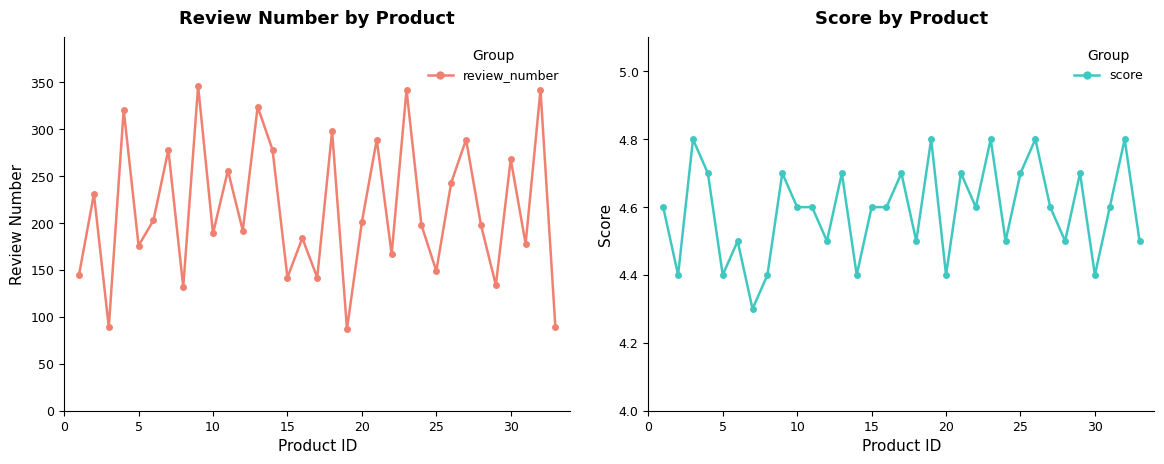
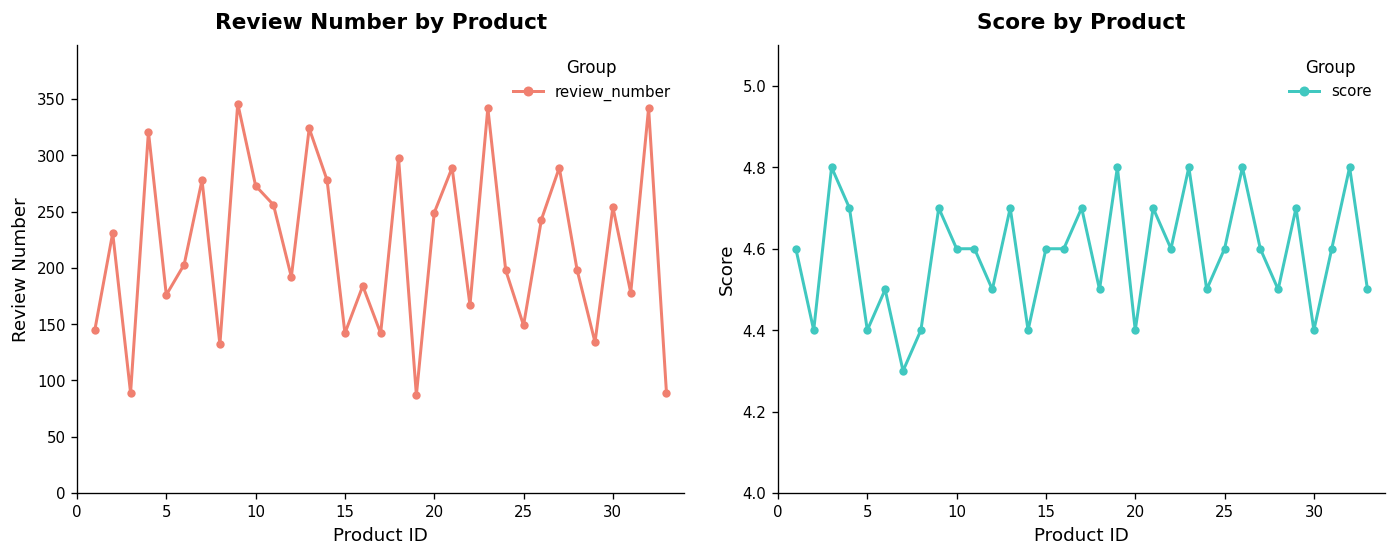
  {
    "Review Number by Product": {
      "5": 180,
-     "10": 190,
+     "10": 270,
      "15": 140,
-     "20": 200,
+     "20": 250,
      "25": 150,
-     "30": 270
+     "30": 250
    },
    "Score by Product": {
      "5": 4.4,
      "10": 4.6,
      "15": 4.6,
      "20": 4.4,
-     "25": 4.7,
+     "25": 4.6,
      "30": 4.4
    }
  }
